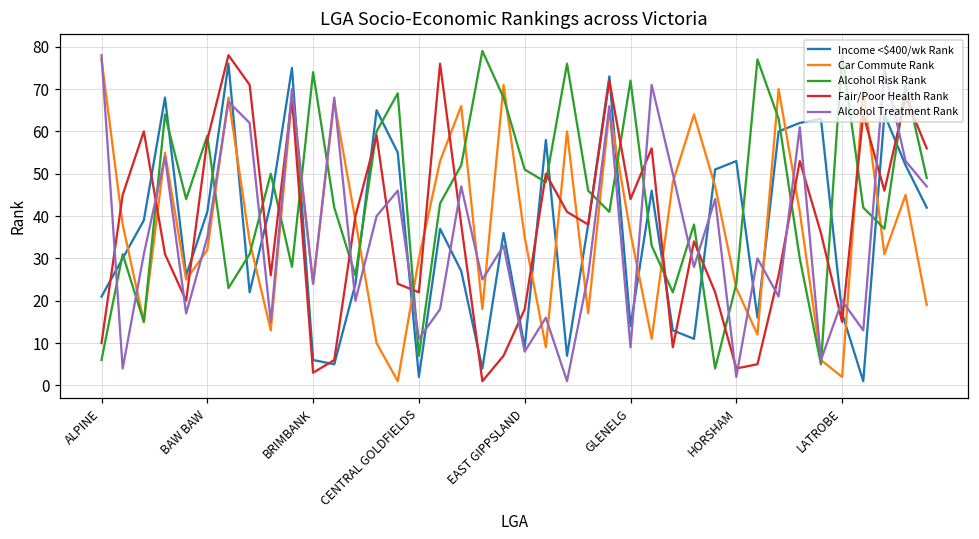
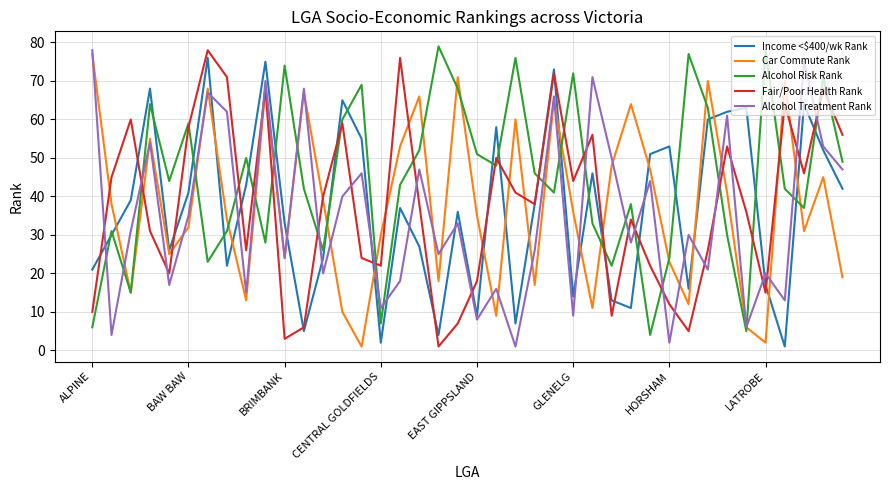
  {
    "Income <$400/wk Rank": {
      "ALPINE": 21,
      "BAW BAW": 41,
-     "BRIMBANK": 6,
+     "BRIMBANK": 33,
      "CENTRAL GOLDFIELDS": 2,
      "EAST GIPPSLAND": 9,
      "GLENELG": 14,
      "HORSHAM": 53,
      "LATROBE": 17
    },
    "Car Commute Rank": {
      "ALPINE": 77,
      "BAW BAW": 32,
      "CENTRAL GOLDFIELDS": 30,
      "EAST GIPPSLAND": 35,
      "GLENELG": 36,
      "HORSHAM": 23,
      "LATROBE": 2
    },
    "Alcohol Risk Rank": {
      "ALPINE": 6,
      "BAW BAW": 59,
      "BRIMBANK": 74,
      "CENTRAL GOLDFIELDS": 7,
      "EAST GIPPSLAND": 51,
      "GLENELG": 72,
      "HORSHAM": 24
    },
    "Fair/Poor Health Rank": {
      "ALPINE": 10,
      "BAW BAW": 58,
      "BRIMBANK": 3,
      "CENTRAL GOLDFIELDS": 22,
      "EAST GIPPSLAND": 18,
      "GLENELG": 44,
-     "HORSHAM": 4,
+     "HORSHAM": 12,
      "LATROBE": 15
    },
    "Alcohol Treatment Rank": {
      "ALPINE": 78,
      "BAW BAW": 35,
      "CENTRAL GOLDFIELDS": 11,
      "EAST GIPPSLAND": 8,
      "GLENELG": 9,
      "HORSHAM": 2,
      "LATROBE": 20
    }
  }
